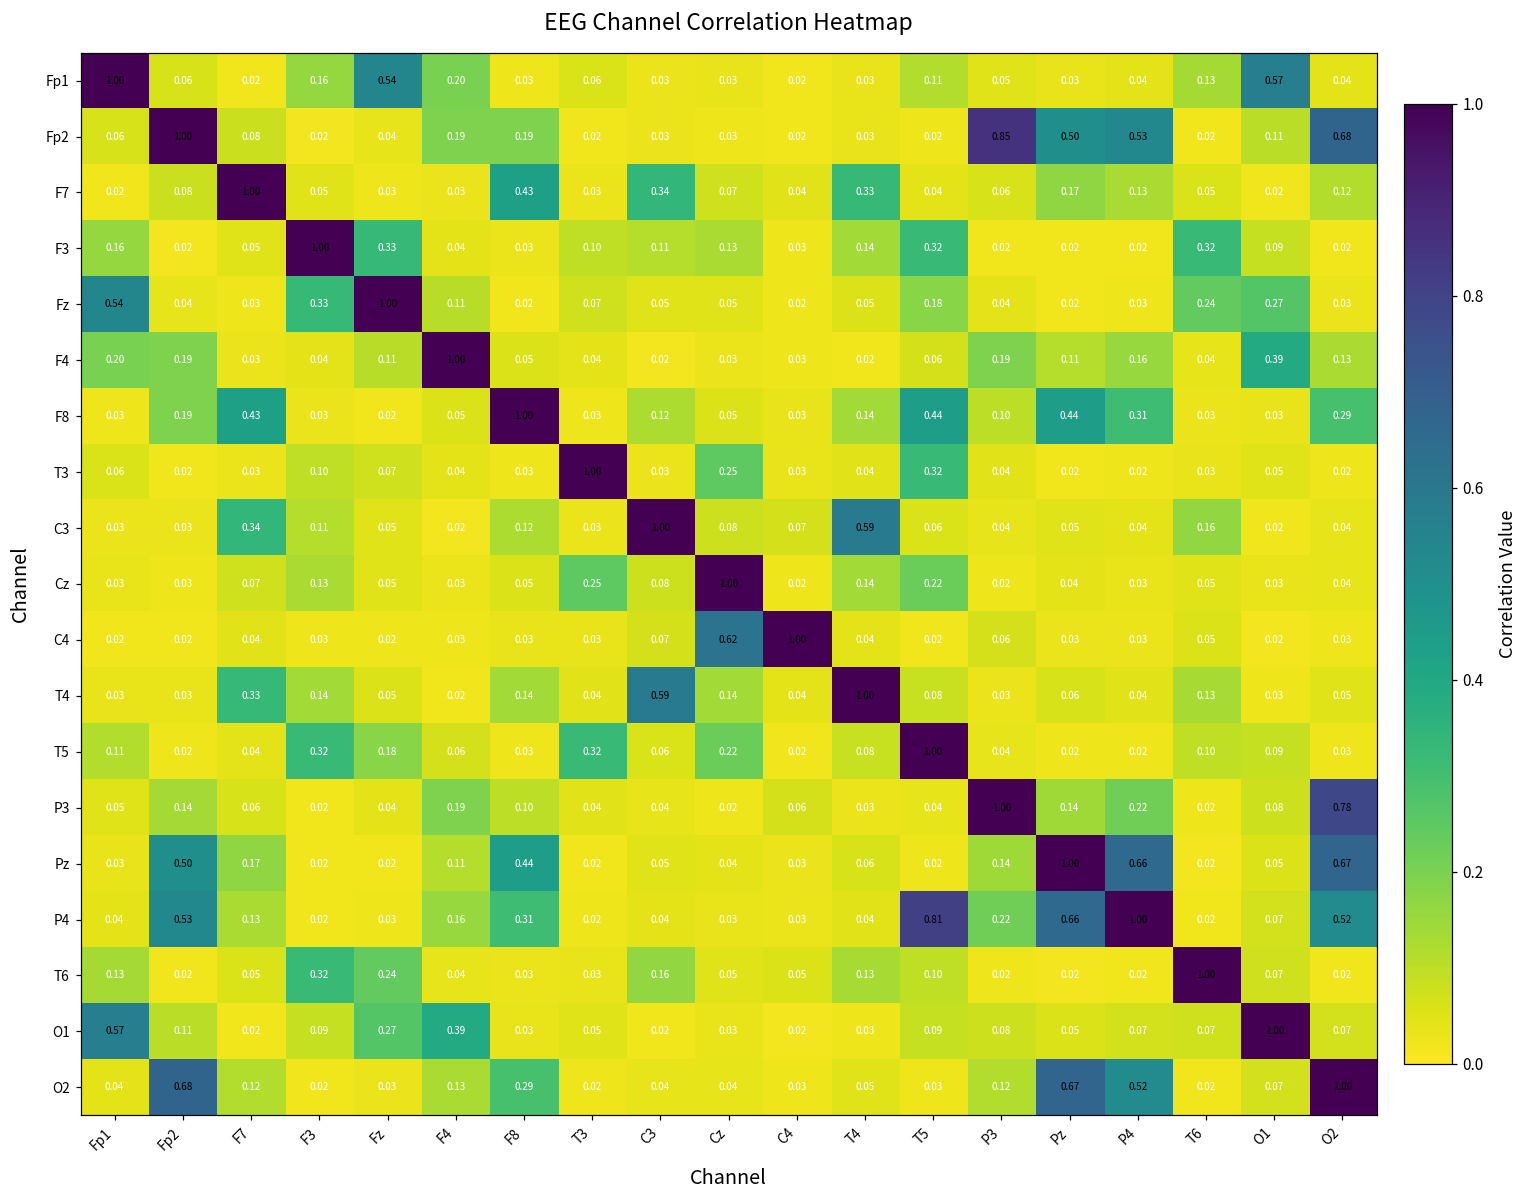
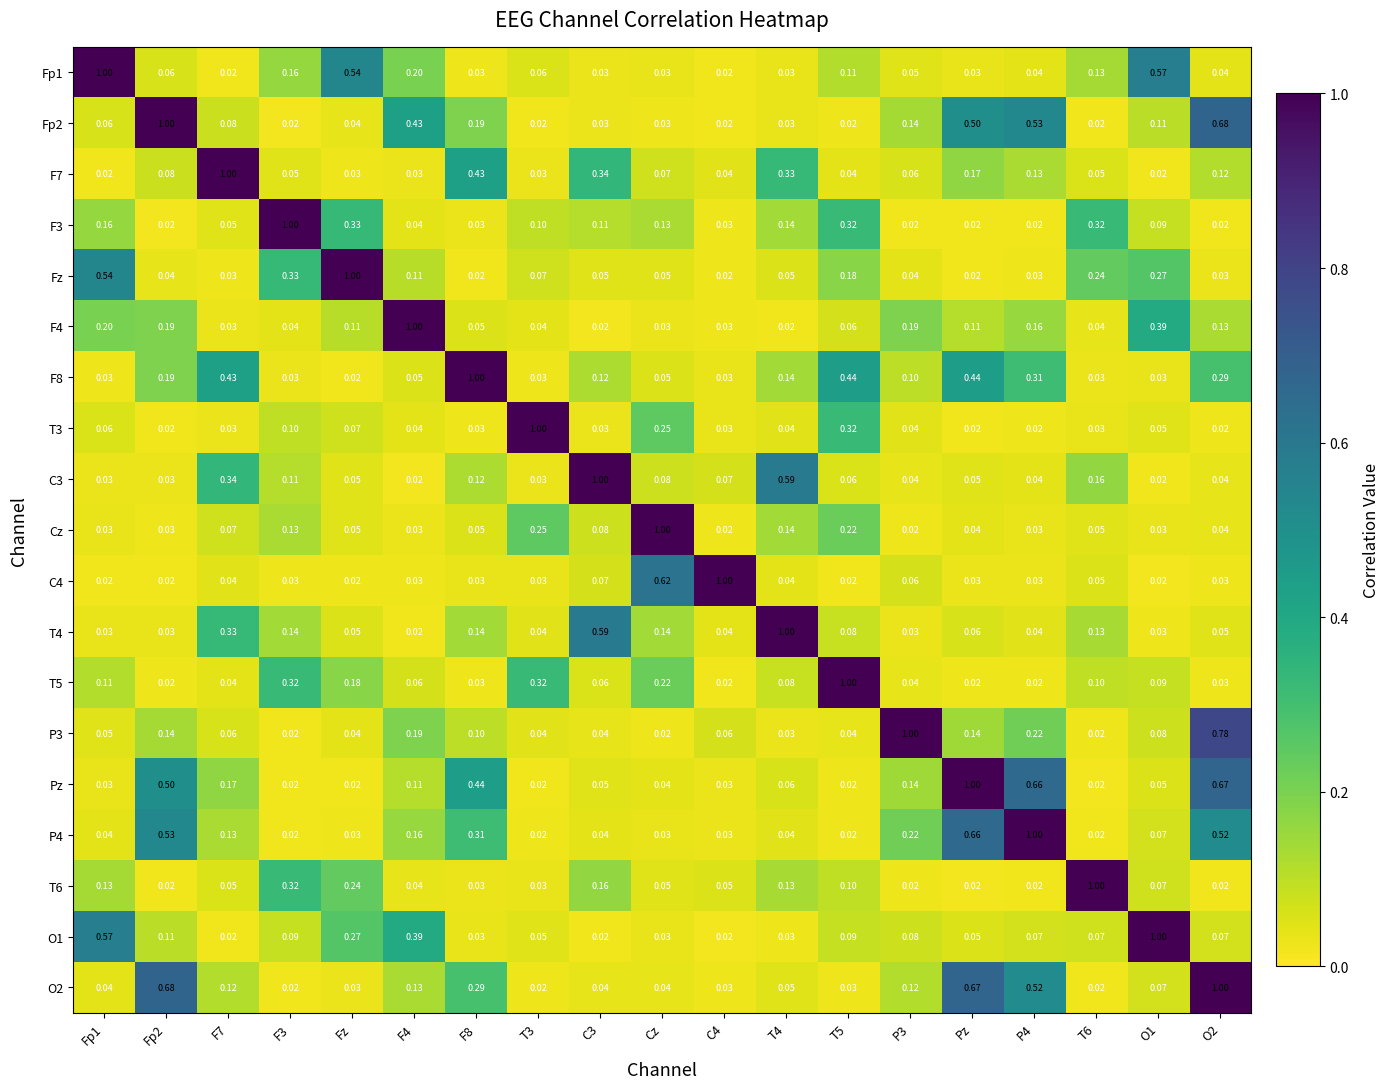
  {
    "Fp2": {
      "Fp1": 0.06,
      "Fp2": 1.00,
      "F7": 0.08,
      "F3": 0.02,
      "Fz": 0.04,
-     "F4": 0.19,
+     "F4": 0.43,
      "F8": 0.19,
      "T3": 0.02,
      "C3": 0.03,
      "Cz": 0.03,
      "C4": 0.02,
      "T4": 0.03,
      "T5": 0.02,
-     "P3": 0.85,
+     "P3": 0.14,
      "Pz": 0.50,
      "P4": 0.53,
      "T6": 0.02,
      "O1": 0.11,
      "O2": 0.68
    },
    "P4": {
      "Fp1": 0.04,
      "Fp2": 0.53,
      "F7": 0.13,
      "F3": 0.02,
      "Fz": 0.03,
      "F4": 0.16,
      "F8": 0.31,
      "T3": 0.02,
      "C3": 0.04,
      "Cz": 0.03,
      "C4": 0.03,
      "T4": 0.04,
-     "T5": 0.81,
+     "T5": 0.02,
      "P3": 0.22,
      "Pz": 0.66,
      "P4": 1.00,
      "T6": 0.02,
      "O1": 0.07,
      "O2": 0.52
    }
  }
